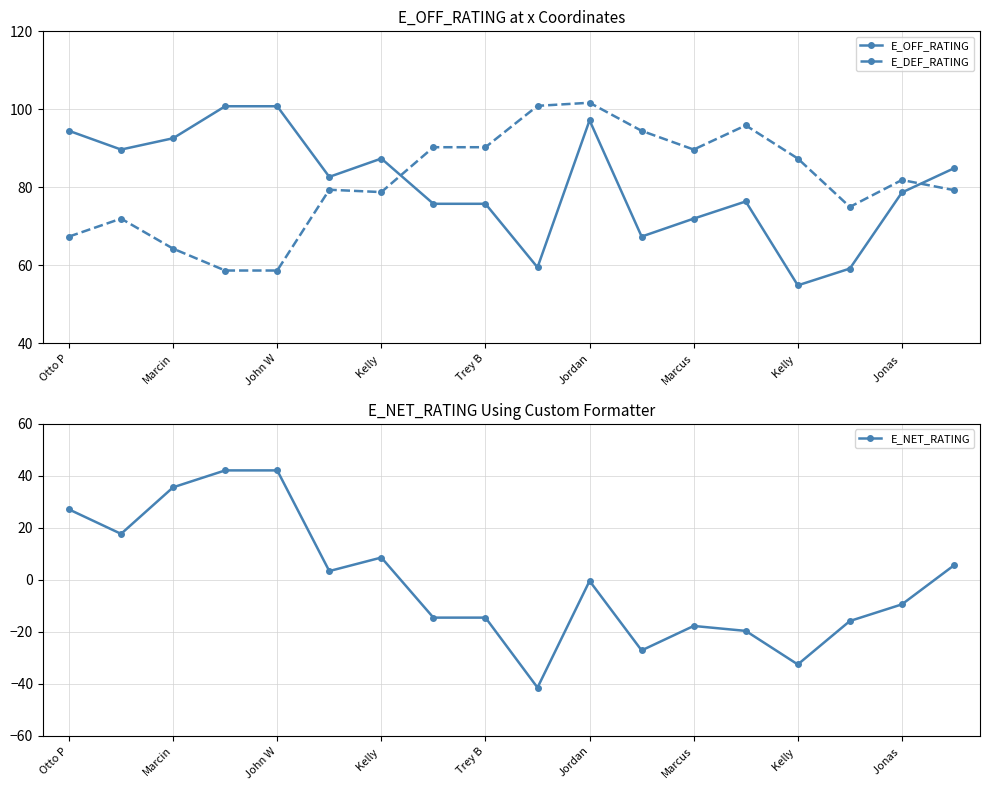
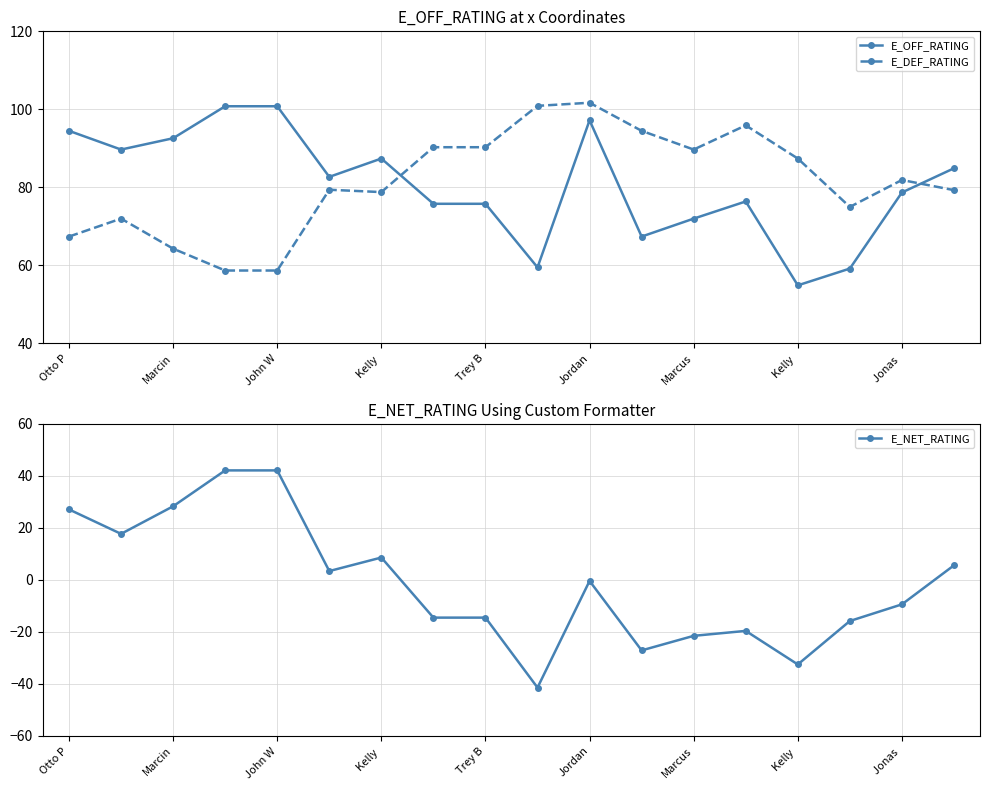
  {
    "E_NET_RATING Using Custom Formatter": {
      "Otto P": 27,
-     "Marcin": 36,
+     "Marcin": 28,
      "John W": 42,
      "Trey B": -15,
      "Jordan": 0,
-     "Marcus": -18,
+     "Marcus": -22,
      "Jonas": -9
    }
  }
